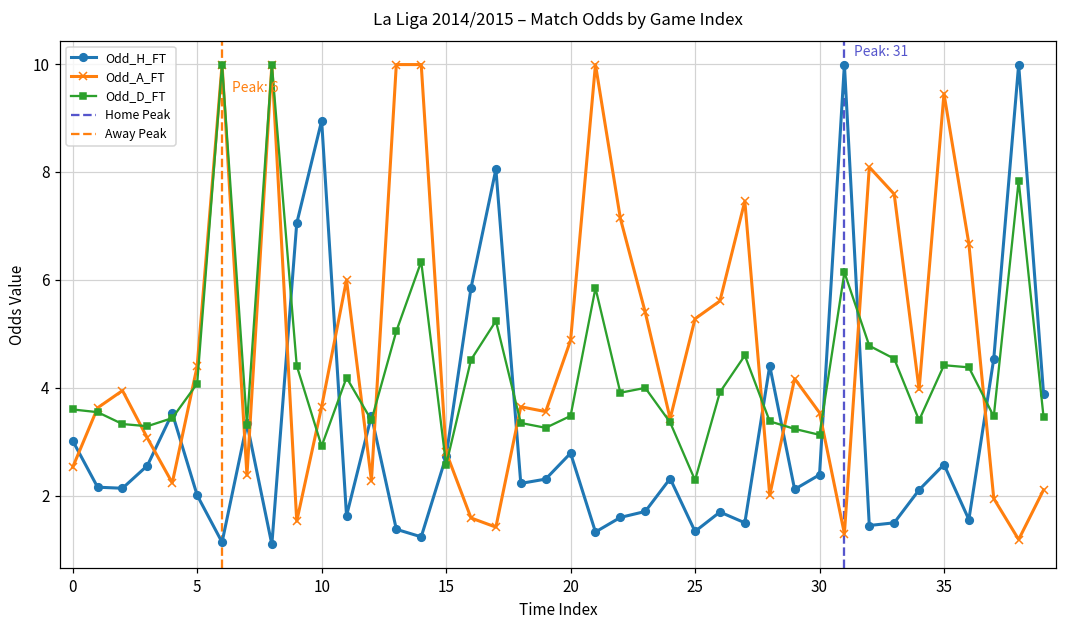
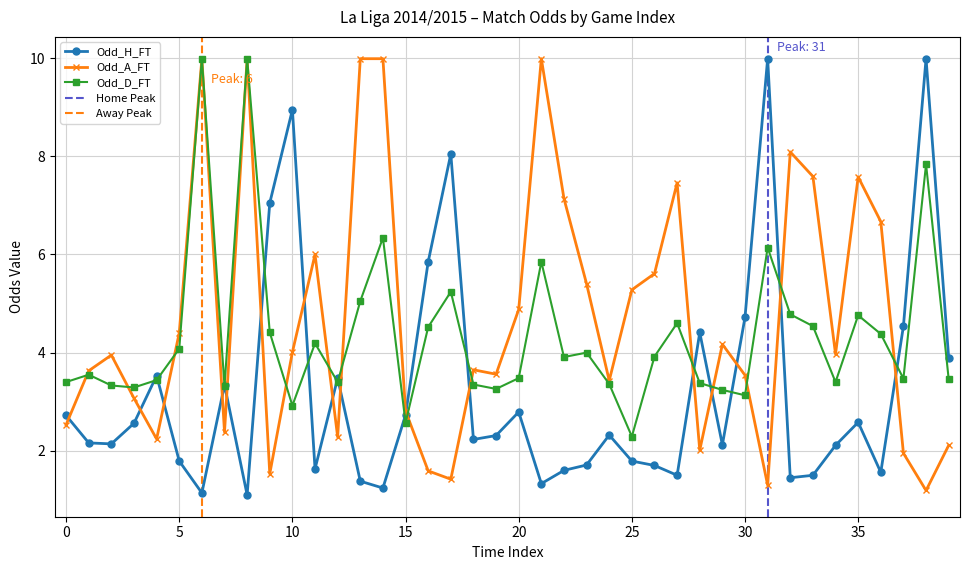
  {
    "Odd_H_FT": {
-     "0": 3.0,
-     "5": 2.0,
+     "0": 2.7,
+     "5": 1.8,
      "10": 9.0,
      "15": 2.7,
      "20": 2.8,
-     "25": 1.3,
-     "30": 2.4,
+     "25": 1.8,
+     "30": 4.7,
      "35": 2.6
    },
    "Odd_A_FT": {
      "0": 2.5,
      "5": 4.4,
-     "10": 3.7,
+     "10": 4.0,
      "15": 2.8,
      "20": 4.9,
      "25": 5.3,
      "30": 3.5,
-     "35": 9.5
+     "35": 7.6
    },
    "Odd_D_FT": {
-     "0": 3.6,
+     "0": 3.4,
      "5": 4.1,
      "10": 2.9,
      "15": 2.6,
      "20": 3.5,
      "25": 2.3,
      "30": 3.1,
-     "35": 4.4
+     "35": 4.8
    }
  }
